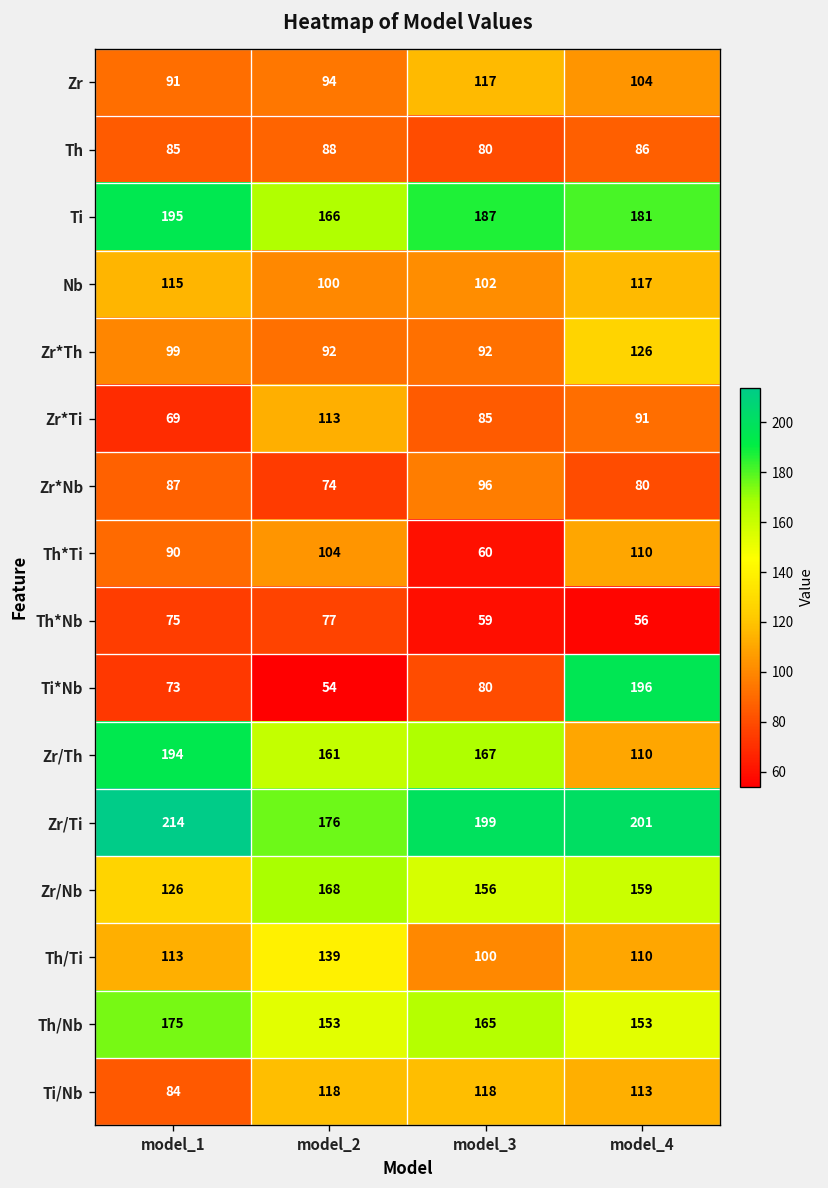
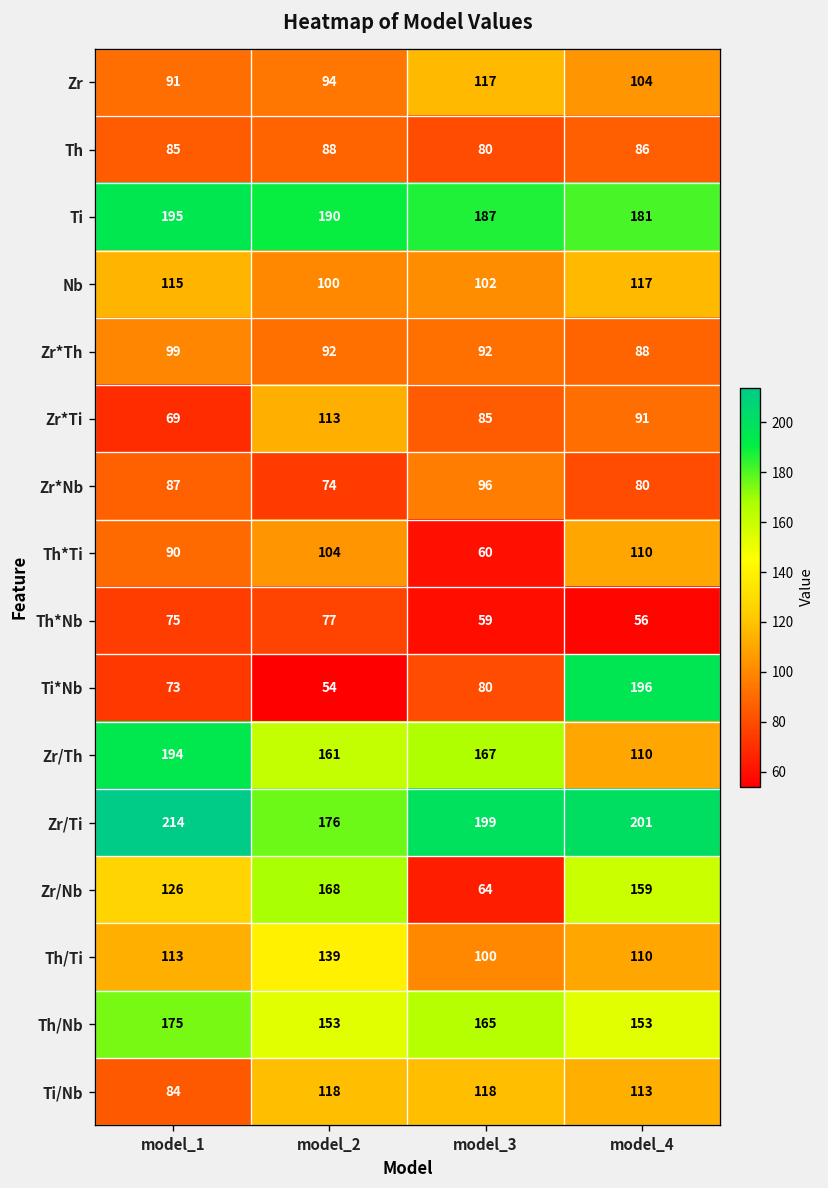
  {
    "Zr": {
      "model_1": 91,
      "model_2": 94,
      "model_3": 117,
      "model_4": 104
    },
    "Th": {
      "model_1": 85,
      "model_2": 88,
      "model_3": 80,
      "model_4": 86
    },
    "Ti": {
      "model_1": 195,
-     "model_2": 166,
+     "model_2": 190,
      "model_3": 187,
      "model_4": 181
    },
    "Nb": {
      "model_1": 115,
      "model_2": 100,
      "model_3": 102,
      "model_4": 117
    },
    "Zr*Th": {
      "model_1": 99,
      "model_2": 92,
      "model_3": 92,
-     "model_4": 126
+     "model_4": 88
    },
    "Zr*Ti": {
      "model_1": 69,
      "model_2": 113,
      "model_3": 85,
      "model_4": 91
    },
    "Zr*Nb": {
      "model_1": 87,
      "model_2": 74,
      "model_3": 96,
      "model_4": 80
    },
    "Th*Ti": {
      "model_1": 90,
      "model_2": 104,
      "model_3": 60,
      "model_4": 110
    },
    "Th*Nb": {
      "model_1": 75,
      "model_2": 77,
      "model_3": 59,
      "model_4": 56
    },
    "Ti*Nb": {
      "model_1": 73,
      "model_2": 54,
      "model_3": 80,
      "model_4": 196
    },
    "Zr/Th": {
      "model_1": 194,
      "model_2": 161,
      "model_3": 167,
      "model_4": 110
    },
    "Zr/Ti": {
      "model_1": 214,
      "model_2": 176,
      "model_3": 199,
      "model_4": 201
    },
    "Zr/Nb": {
      "model_1": 126,
      "model_2": 168,
-     "model_3": 156,
+     "model_3": 64,
      "model_4": 159
    },
    "Th/Ti": {
      "model_1": 113,
      "model_2": 139,
      "model_3": 100,
      "model_4": 110
    },
    "Th/Nb": {
      "model_1": 175,
      "model_2": 153,
      "model_3": 165,
      "model_4": 153
    },
    "Ti/Nb": {
      "model_1": 84,
      "model_2": 118,
      "model_3": 118,
      "model_4": 113
    }
  }
